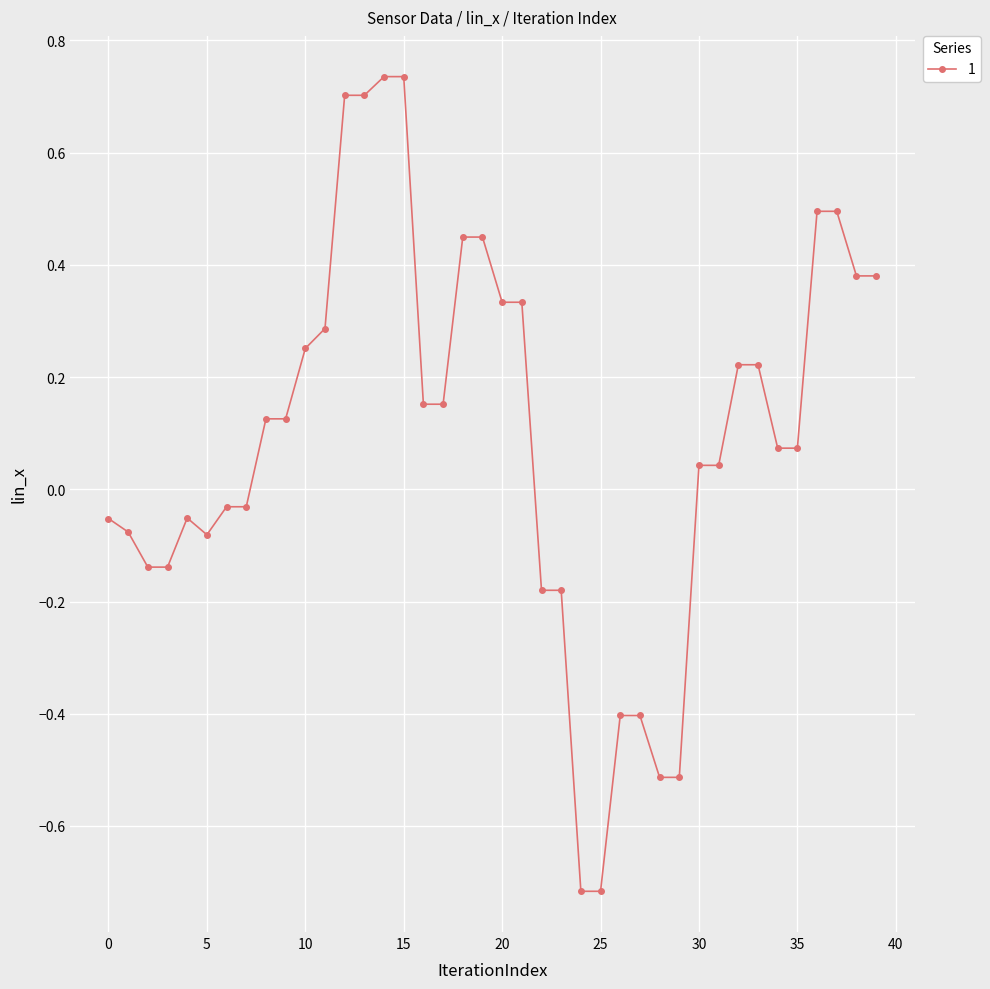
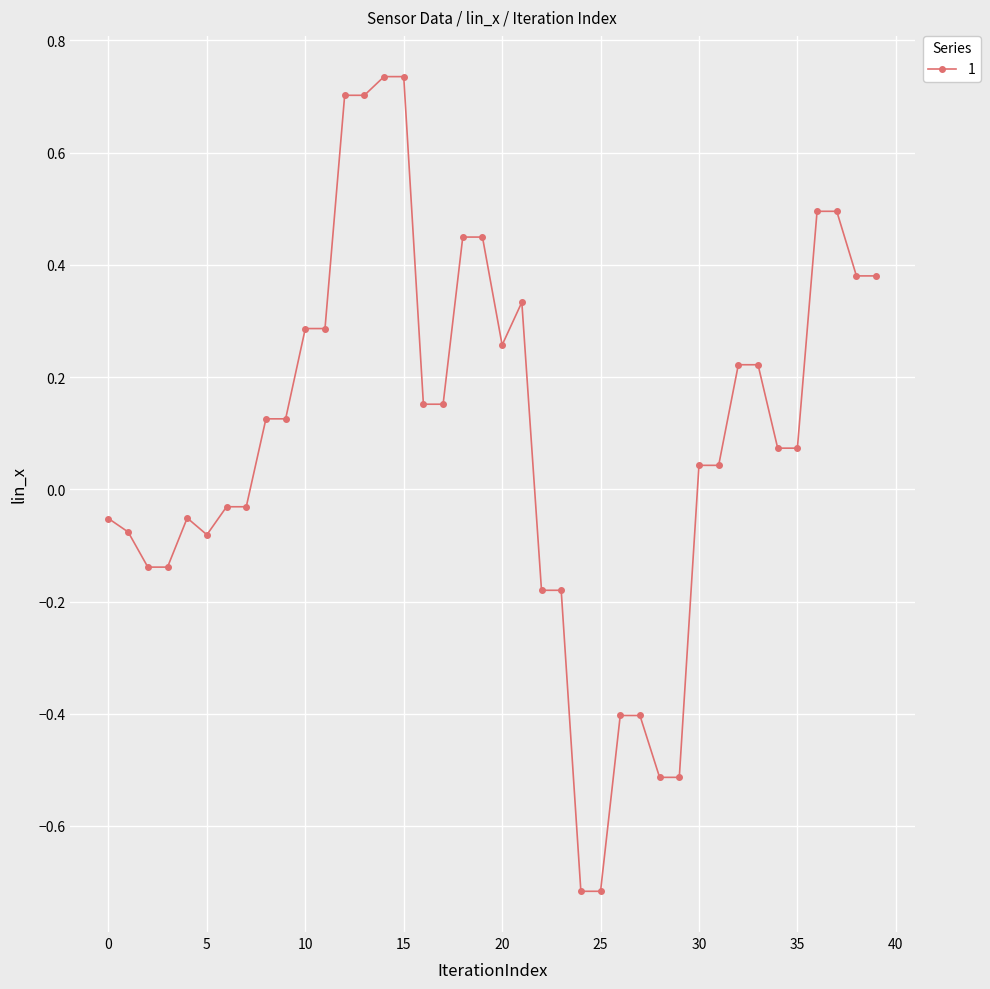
  {
    "0": -0.05,
    "5": -0.08,
-   "10": 0.25,
+   "10": 0.29,
    "15": 0.74,
-   "20": 0.33,
+   "20": 0.26,
    "25": -0.72,
    "30": 0.04,
    "35": 0.07
  }
